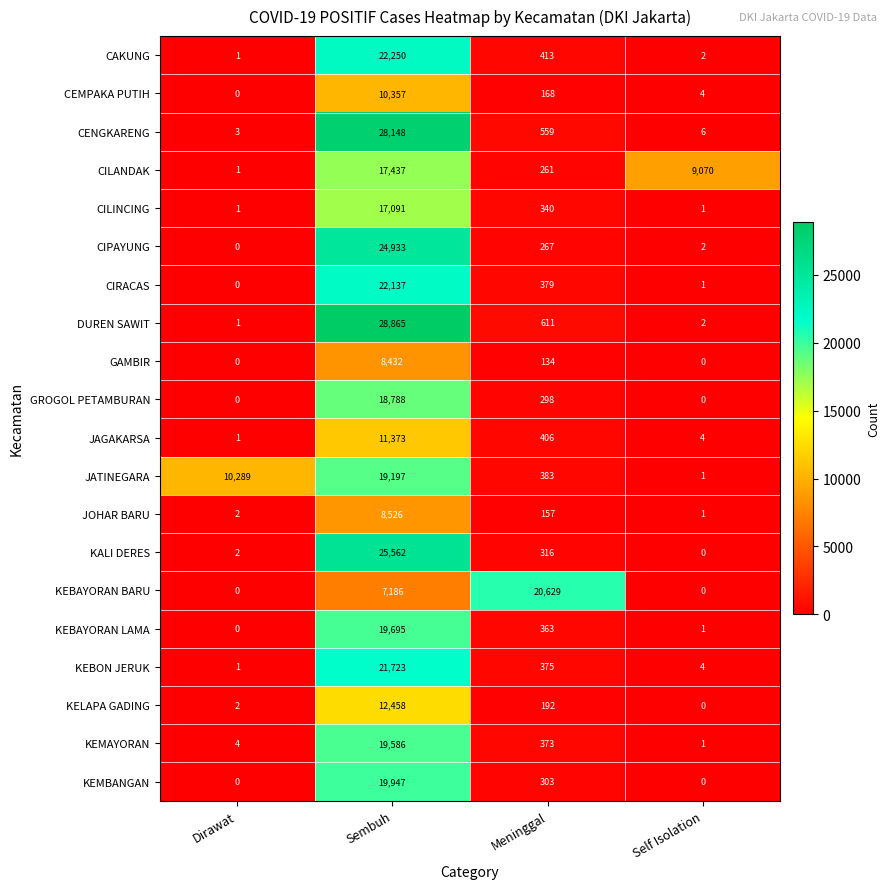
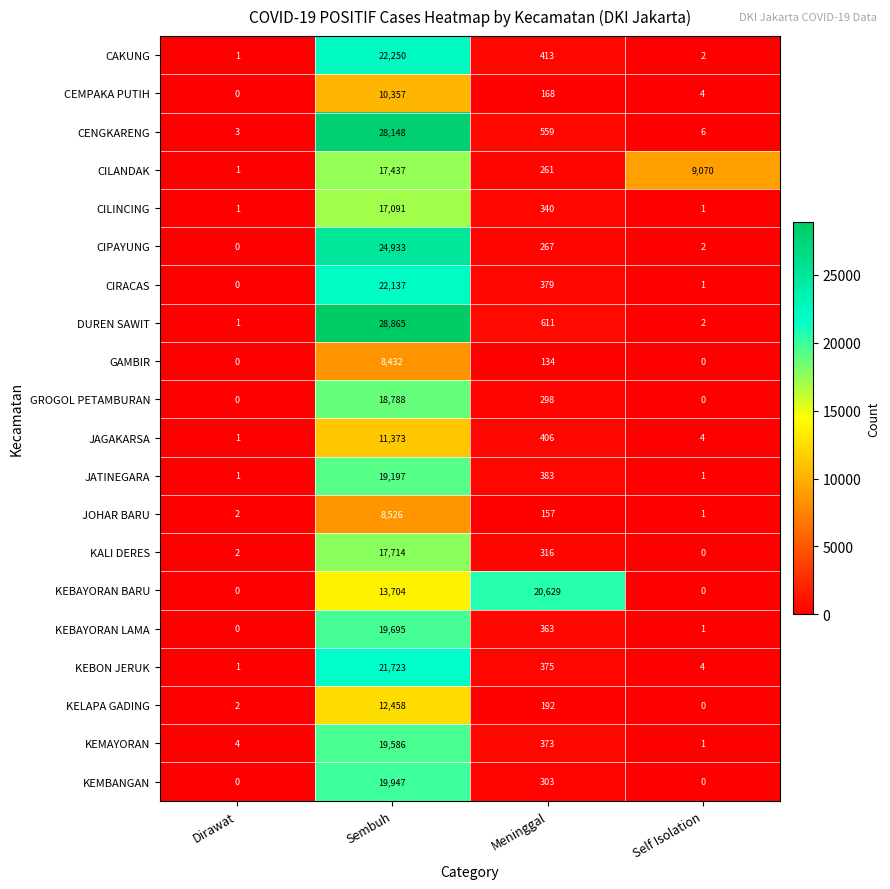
  {
    "CAKUNG": {
      "Dirawat": "1",
      "Sembuh": "22,250",
      "Meninggal": "413",
      "Self Isolation": "2"
    },
    "CEMPAKA PUTIH": {
      "Dirawat": "0",
      "Sembuh": "10,357",
      "Meninggal": "168",
      "Self Isolation": "4"
    },
    "CENGKARENG": {
      "Dirawat": "3",
      "Sembuh": "28,148",
      "Meninggal": "559",
      "Self Isolation": "6"
    },
    "CILANDAK": {
      "Dirawat": "1",
      "Sembuh": "17,437",
      "Meninggal": "261",
      "Self Isolation": "9,070"
    },
    "CILINCING": {
      "Dirawat": "1",
      "Sembuh": "17,091",
      "Meninggal": "340",
      "Self Isolation": "1"
    },
    "CIPAYUNG": {
      "Dirawat": "0",
      "Sembuh": "24,933",
      "Meninggal": "267",
      "Self Isolation": "2"
    },
    "CIRACAS": {
      "Dirawat": "0",
      "Sembuh": "22,137",
      "Meninggal": "379",
      "Self Isolation": "1"
    },
    "DUREN SAWIT": {
      "Dirawat": "1",
      "Sembuh": "28,865",
      "Meninggal": "611",
      "Self Isolation": "2"
    },
    "GAMBIR": {
      "Dirawat": "0",
      "Sembuh": "8,432",
      "Meninggal": "134",
      "Self Isolation": "0"
    },
    "GROGOL PETAMBURAN": {
      "Dirawat": "0",
      "Sembuh": "18,788",
      "Meninggal": "298",
      "Self Isolation": "0"
    },
    "JAGAKARSA": {
      "Dirawat": "1",
      "Sembuh": "11,373",
      "Meninggal": "406",
      "Self Isolation": "4"
    },
    "JATINEGARA": {
-     "Dirawat": "10,289",
+     "Dirawat": "1",
      "Sembuh": "19,197",
      "Meninggal": "383",
      "Self Isolation": "1"
    },
    "JOHAR BARU": {
      "Dirawat": "2",
      "Sembuh": "8,526",
      "Meninggal": "157",
      "Self Isolation": "1"
    },
    "KALI DERES": {
      "Dirawat": "2",
-     "Sembuh": "25,562",
+     "Sembuh": "17,714",
      "Meninggal": "316",
      "Self Isolation": "0"
    },
    "KEBAYORAN BARU": {
      "Dirawat": "0",
-     "Sembuh": "7,186",
+     "Sembuh": "13,704",
      "Meninggal": "20,629",
      "Self Isolation": "0"
    },
    "KEBAYORAN LAMA": {
      "Dirawat": "0",
      "Sembuh": "19,695",
      "Meninggal": "363",
      "Self Isolation": "1"
    },
    "KEBON JERUK": {
      "Dirawat": "1",
      "Sembuh": "21,723",
      "Meninggal": "375",
      "Self Isolation": "4"
    },
    "KELAPA GADING": {
      "Dirawat": "2",
      "Sembuh": "12,458",
      "Meninggal": "192",
      "Self Isolation": "0"
    },
    "KEMAYORAN": {
      "Dirawat": "4",
      "Sembuh": "19,586",
      "Meninggal": "373",
      "Self Isolation": "1"
    },
    "KEMBANGAN": {
      "Dirawat": "0",
      "Sembuh": "19,947",
      "Meninggal": "303",
      "Self Isolation": "0"
    }
  }
